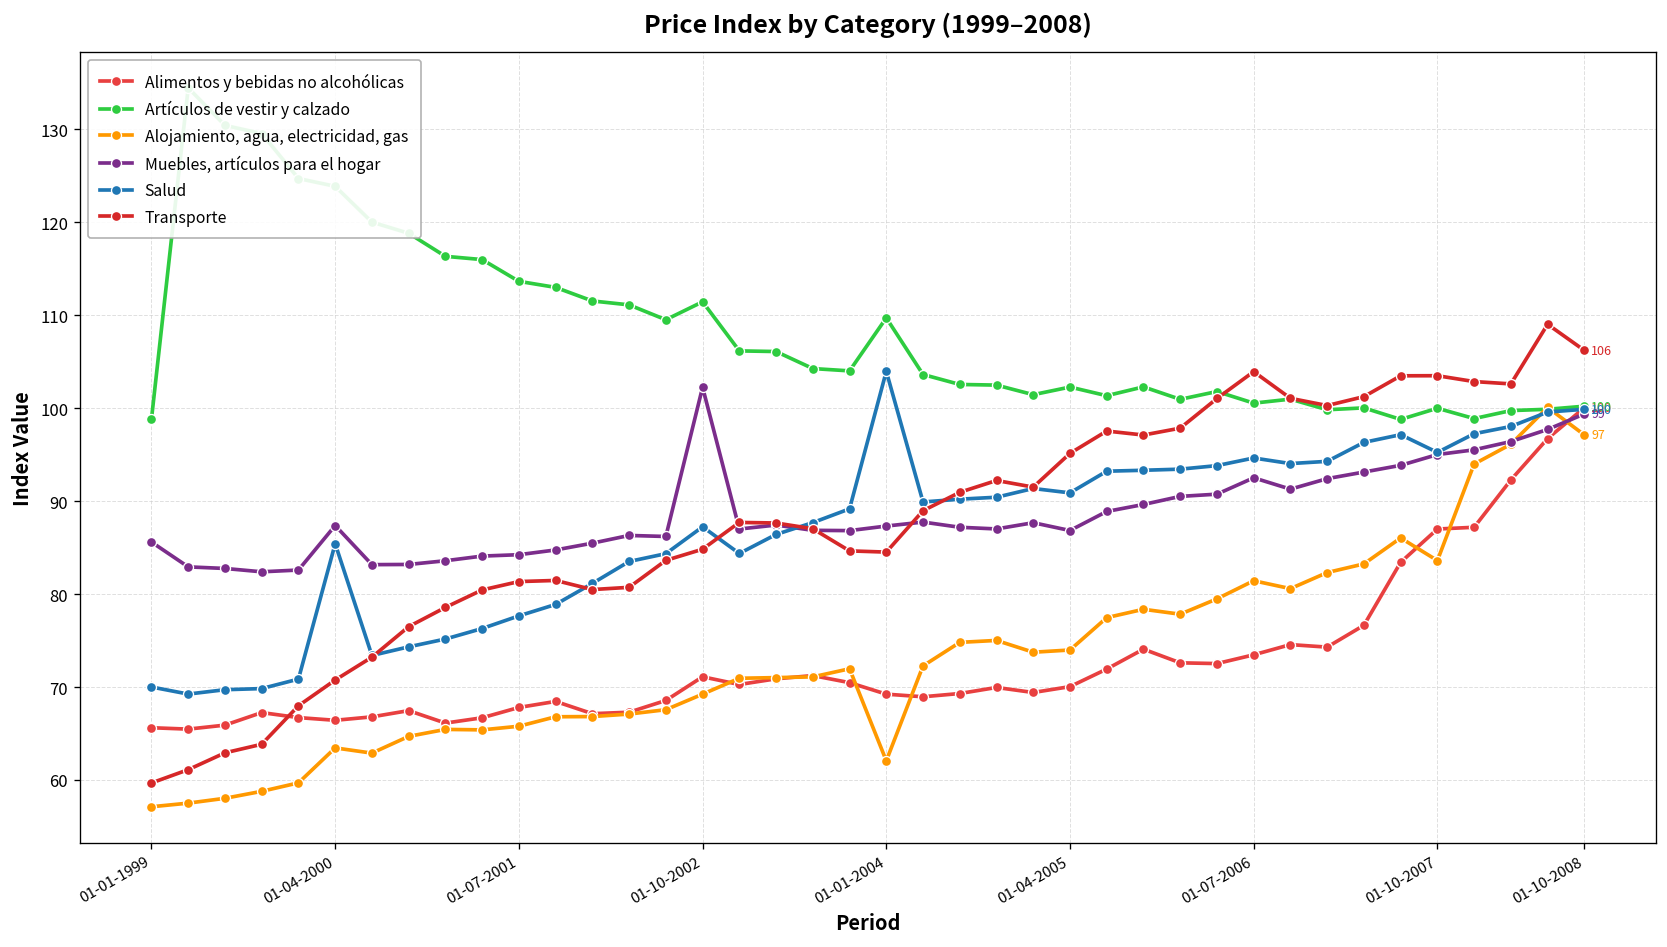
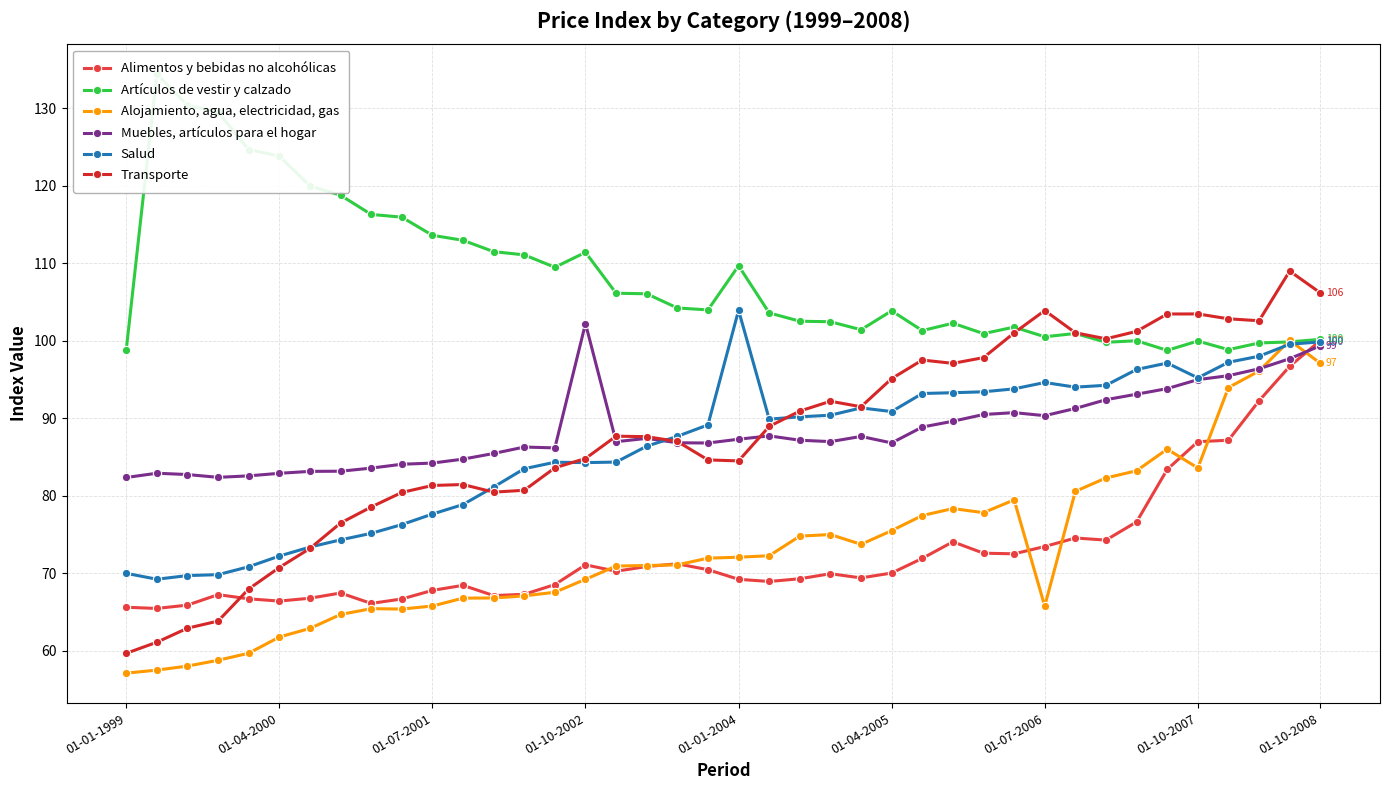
  {
    "Artículos de vestir y calzado": {
      "01-01-1999": 99,
      "01-07-2001": 114,
      "01-10-2002": 111,
      "01-01-2004": 110,
-     "01-04-2005": 102,
+     "01-04-2005": 104,
      "01-07-2006": 101,
      "01-10-2007": 100
    },
    "Alojamiento, agua, electricidad, gas": {
      "01-01-1999": 57,
-     "01-04-2000": 63,
+     "01-04-2000": 62,
      "01-07-2001": 66,
      "01-10-2002": 69,
-     "01-01-2004": 62,
-     "01-04-2005": 74,
-     "01-07-2006": 81,
+     "01-01-2004": 72,
+     "01-04-2005": 76,
+     "01-07-2006": 66,
      "01-10-2007": 84
    },
    "Muebles, artículos para el hogar": {
-     "01-01-1999": 86,
-     "01-04-2000": 87,
+     "01-01-1999": 82,
+     "01-04-2000": 83,
      "01-07-2001": 84,
      "01-10-2002": 102,
      "01-01-2004": 87,
      "01-04-2005": 87,
-     "01-07-2006": 93
+     "01-07-2006": 90
    },
    "Salud": {
      "01-01-1999": 70,
-     "01-04-2000": 85,
+     "01-04-2000": 72,
      "01-07-2001": 78,
-     "01-10-2002": 87,
+     "01-10-2002": 84,
      "01-01-2004": 104,
      "01-04-2005": 91,
      "01-07-2006": 95
    }
  }
